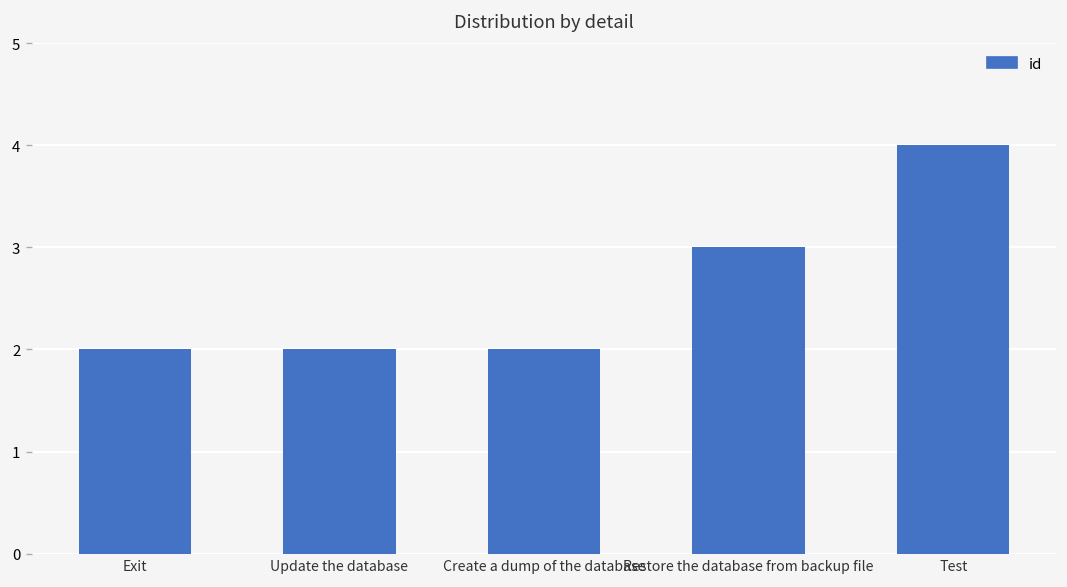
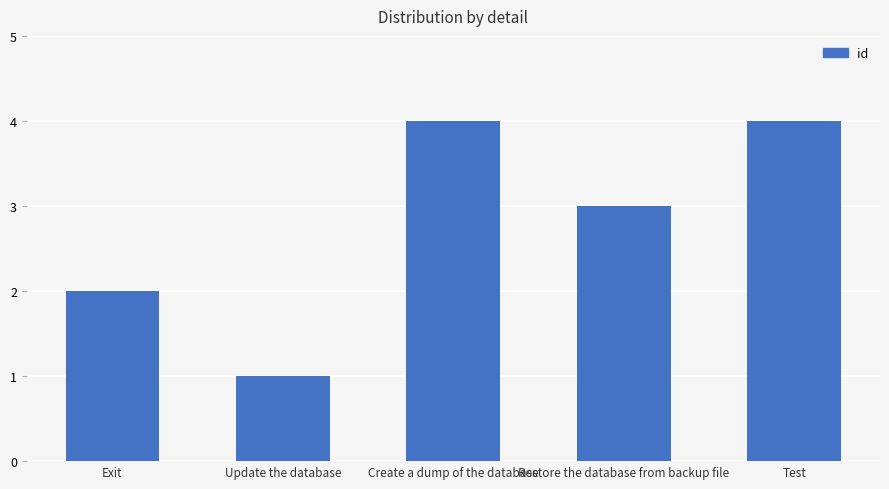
  {
    "Exit": 2,
-   "Update the database": 2,
-   "Create a dump of the database": 2,
+   "Update the database": 1,
+   "Create a dump of the database": 4,
    "Restore the database from backup file": 3,
    "Test": 4
  }
